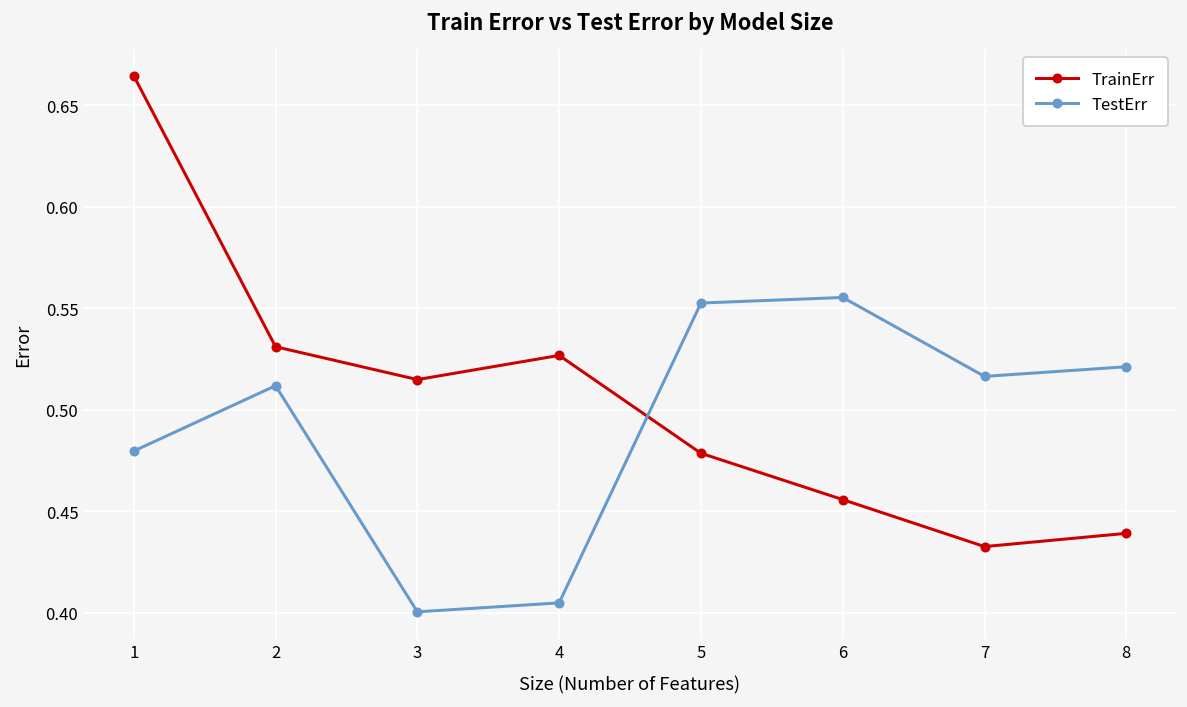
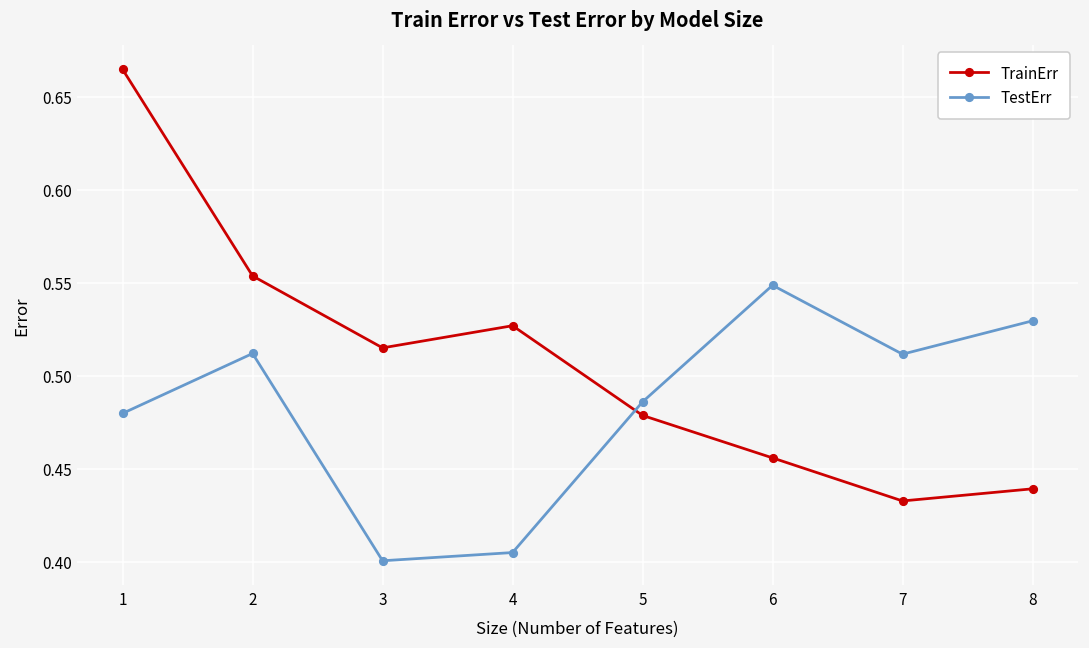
  {
    "TrainErr": {
      "1": 0.665,
-     "2": 0.531,
+     "2": 0.554,
      "3": 0.515,
      "4": 0.527,
      "5": 0.479,
      "6": 0.456,
      "7": 0.433,
      "8": 0.439
    },
    "TestErr": {
      "1": 0.480,
      "2": 0.512,
      "3": 0.401,
      "4": 0.405,
-     "5": 0.553,
-     "6": 0.555,
-     "7": 0.517,
-     "8": 0.521
+     "5": 0.486,
+     "6": 0.549,
+     "7": 0.512,
+     "8": 0.529
    }
  }
